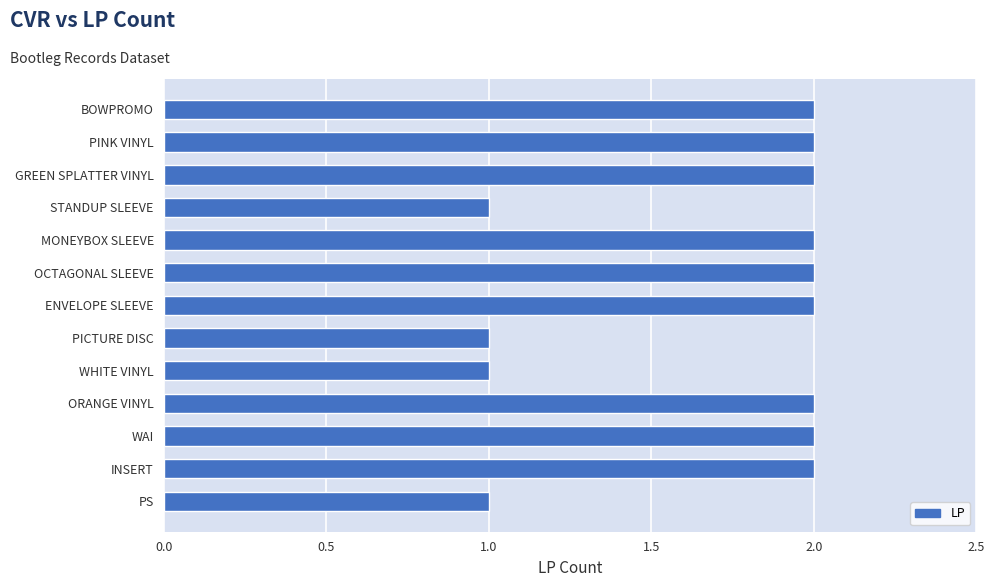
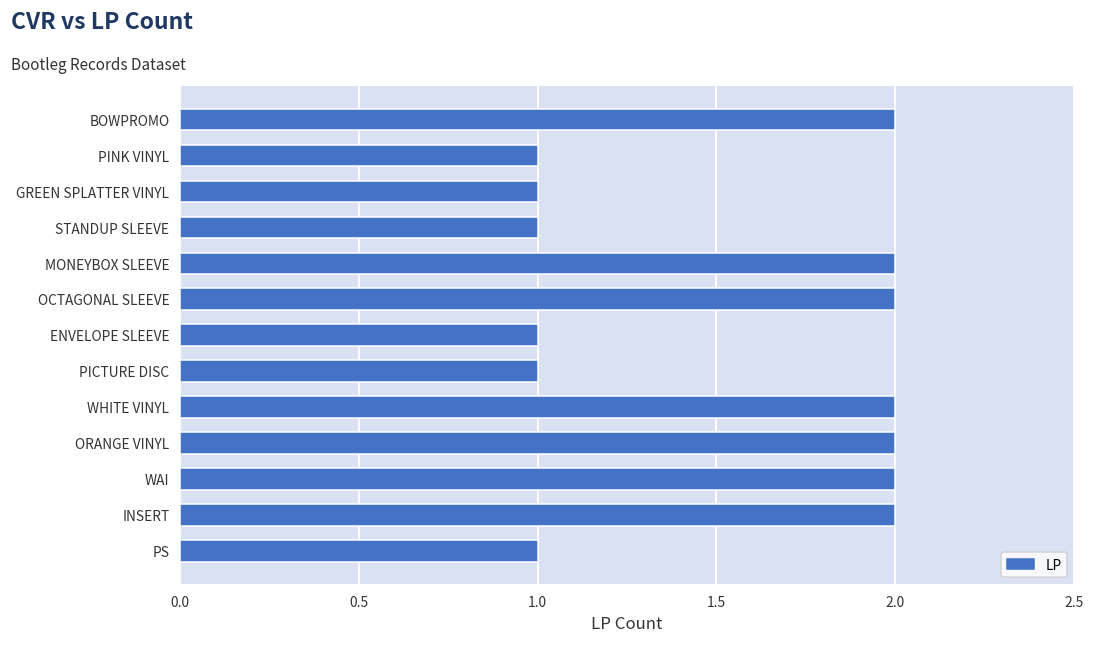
  {
    "BOWPROMO": 2,
-   "PINK VINYL": 2,
-   "GREEN SPLATTER VINYL": 2,
+   "PINK VINYL": 1,
+   "GREEN SPLATTER VINYL": 1,
    "STANDUP SLEEVE": 1,
    "MONEYBOX SLEEVE": 2,
    "OCTAGONAL SLEEVE": 2,
-   "ENVELOPE SLEEVE": 2,
+   "ENVELOPE SLEEVE": 1,
    "PICTURE DISC": 1,
-   "WHITE VINYL": 1,
+   "WHITE VINYL": 2,
    "ORANGE VINYL": 2,
    "WAI": 2,
    "INSERT": 2,
    "PS": 1
  }
